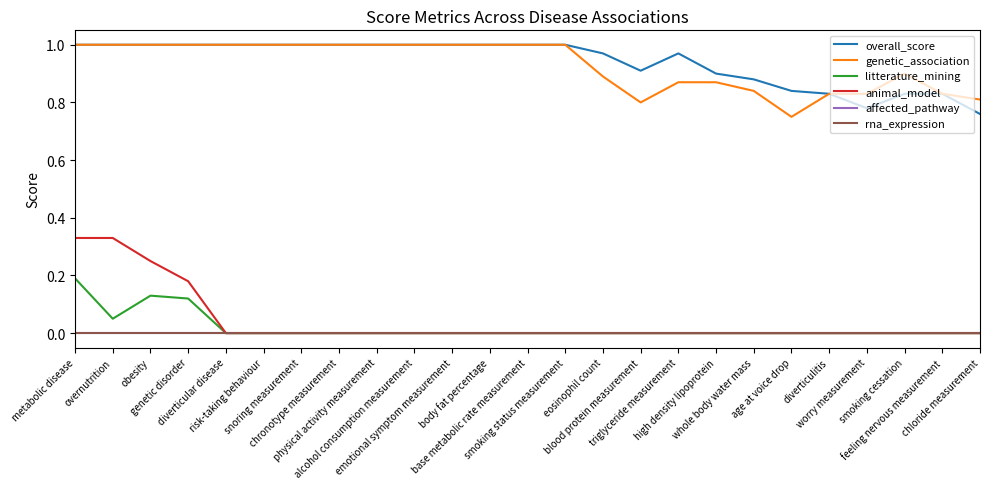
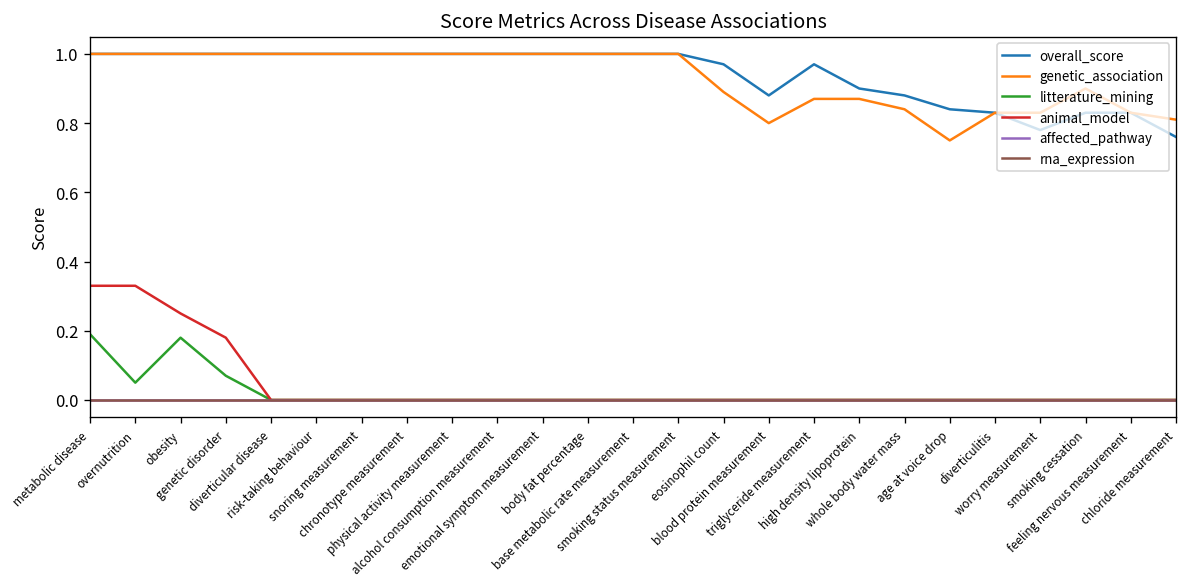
  {
    "overall_score": {
      "eosinophil count": 0.97,
-     "blood protein measurement": 0.91,
+     "blood protein measurement": 0.88,
      "triglyceride measurement": 0.97,
      "high density lipoprotein": 0.90,
      "whole body water mass": 0.88,
      "age at voice drop": 0.84,
      "chloride measurement": 0.76
    },
    "genetic_association": {
      "eosinophil count": 0.89,
      "blood protein measurement": 0.80,
      "triglyceride measurement": 0.87,
      "high density lipoprotein": 0.87,
      "whole body water mass": 0.84,
      "age at voice drop": 0.75,
      "chloride measurement": 0.81
    },
    "litterature_mining": {
      "metabolic disease": 0.19,
      "overnutrition": 0.05,
-     "obesity": 0.13,
-     "genetic disorder": 0.12
+     "obesity": 0.18,
+     "genetic disorder": 0.07
    },
    "animal_model": {
      "metabolic disease": 0.33,
      "overnutrition": 0.33,
      "obesity": 0.25,
      "genetic disorder": 0.18
    },
    "rna_expression": {
      "metabolic disease": 0.00,
      "overnutrition": 0.00,
      "obesity": 0.00,
      "genetic disorder": 0.00
    }
  }
